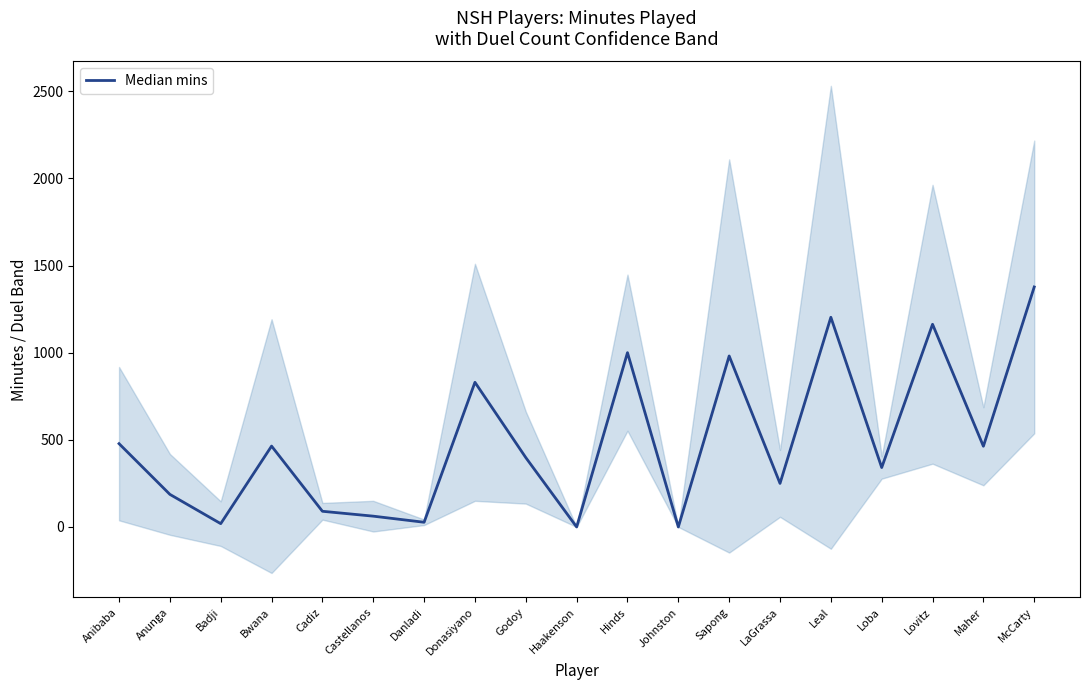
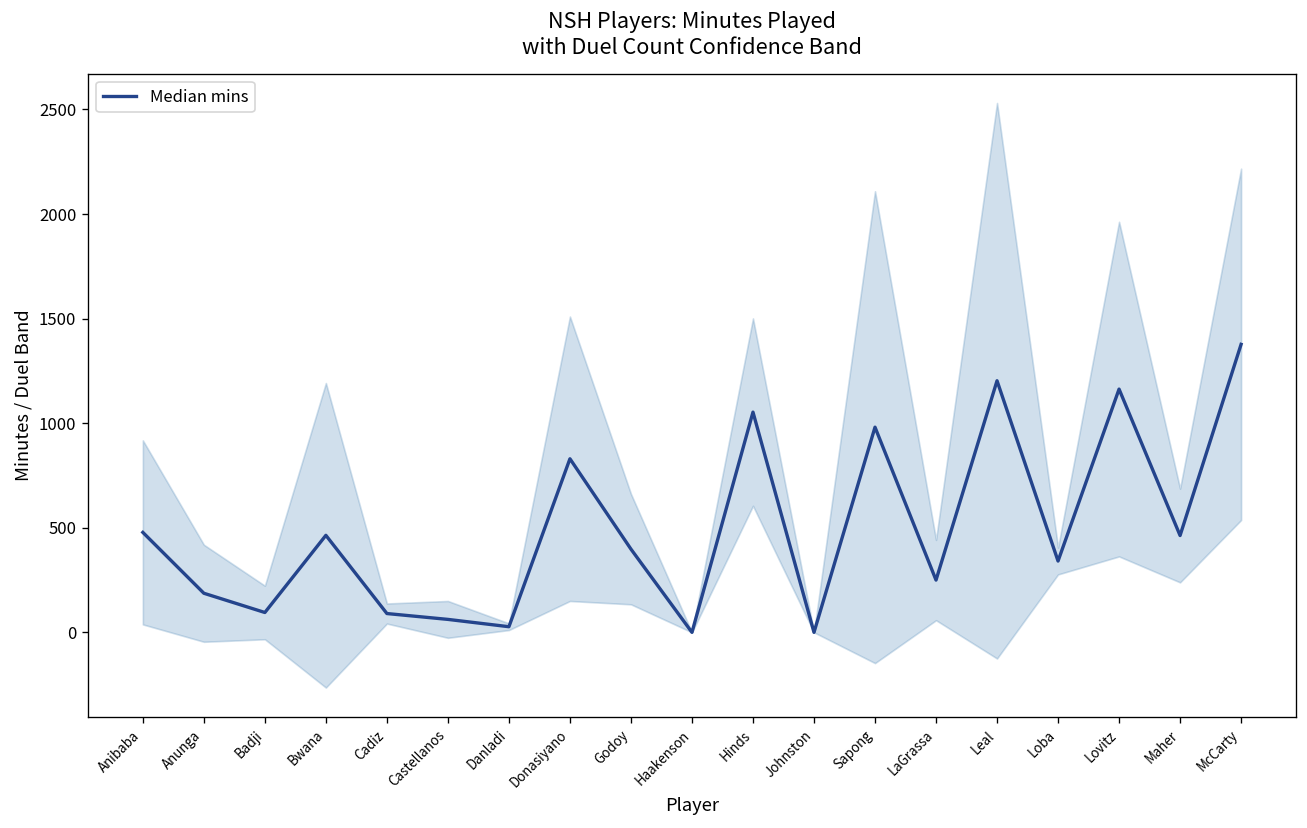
  {
    "Median mins": {
      "Anibaba": 480,
      "Anunga": 190,
-     "Badji": 20,
+     "Badji": 100,
      "Bwana": 460,
      "Cadiz": 90,
      "Castellanos": 60,
      "Danladi": 30,
      "Donasiyano": 830,
      "Godoy": 400,
-     "Hinds": 1000,
+     "Hinds": 1050,
      "Sapong": 980,
      "LaGrassa": 250,
      "Leal": 1200,
      "Loba": 340,
      "Lovitz": 1160,
      "Maher": 460,
      "McCarty": 1380
    }
  }
